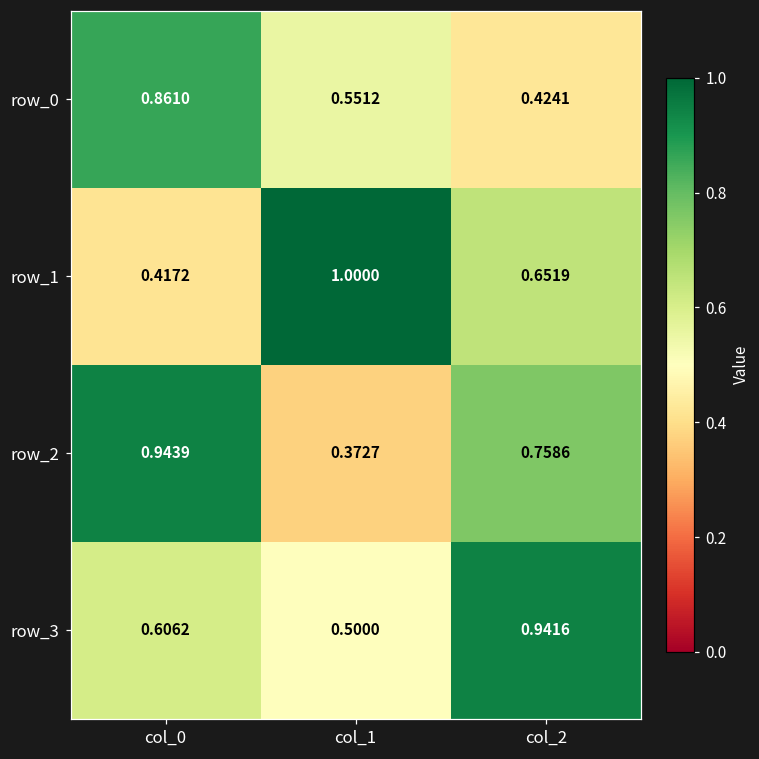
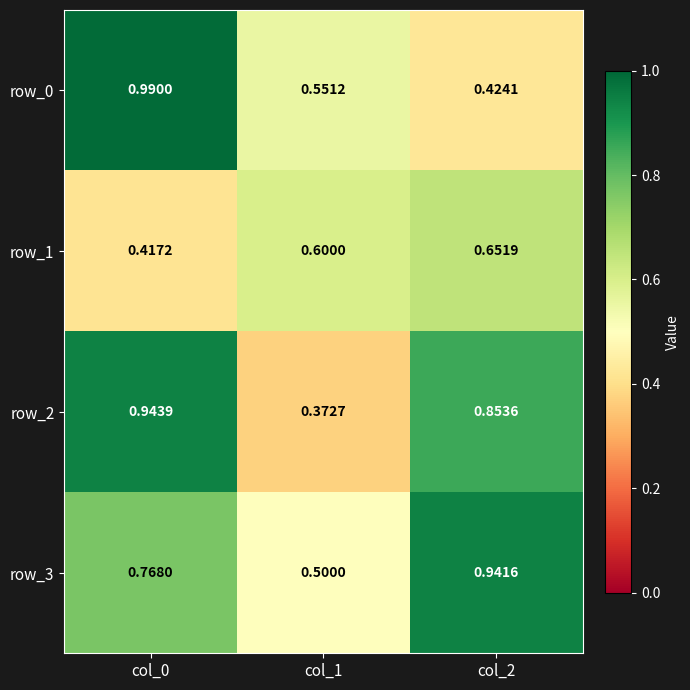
  {
    "row_0": {
-     "col_0": 0.8610,
+     "col_0": 0.9900,
      "col_1": 0.5512,
      "col_2": 0.4241
    },
    "row_1": {
      "col_0": 0.4172,
-     "col_1": 1.0000,
+     "col_1": 0.6000,
      "col_2": 0.6519
    },
    "row_2": {
      "col_0": 0.9439,
      "col_1": 0.3727,
-     "col_2": 0.7586
+     "col_2": 0.8536
    },
    "row_3": {
-     "col_0": 0.6062,
+     "col_0": 0.7680,
      "col_1": 0.5000,
      "col_2": 0.9416
    }
  }
